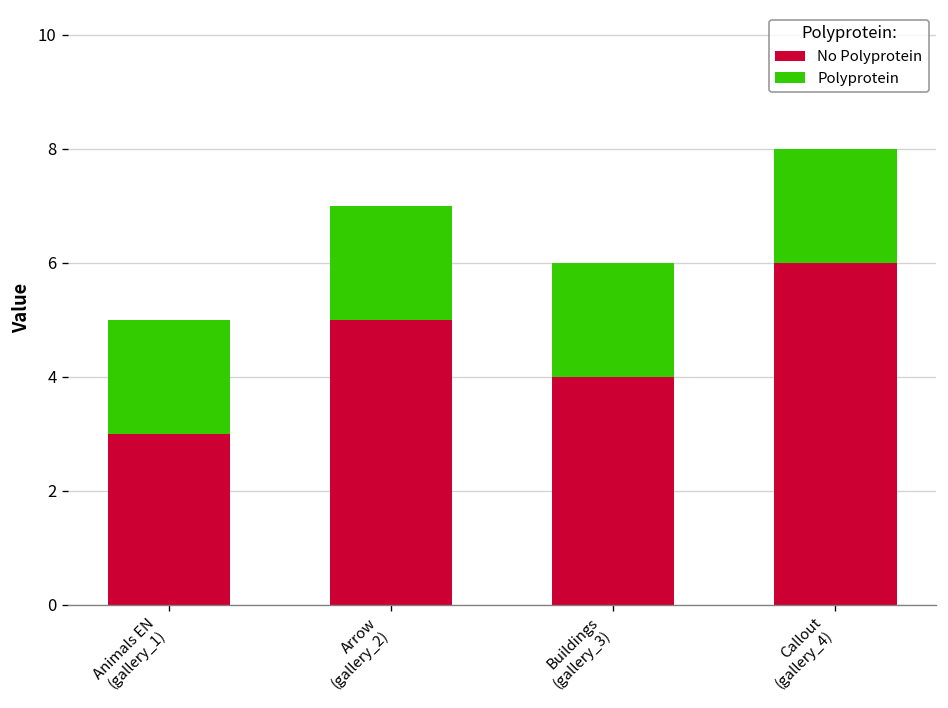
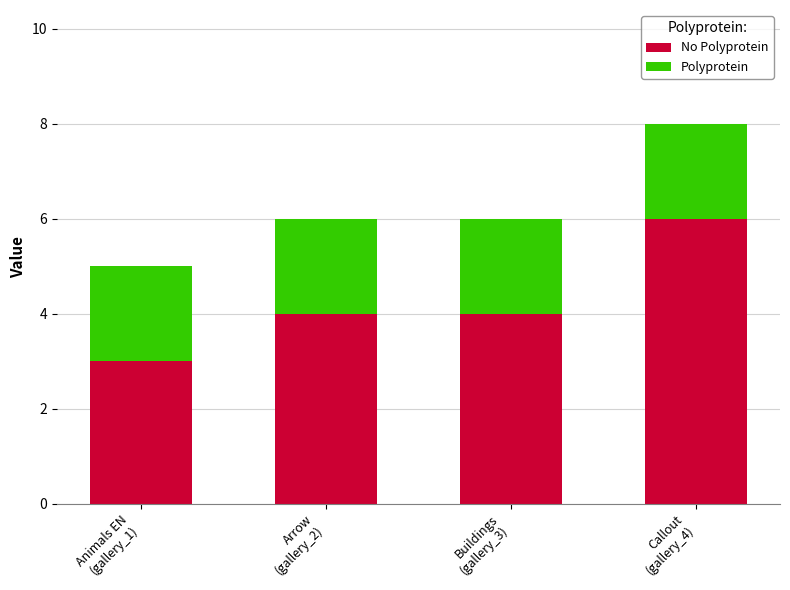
  {
    "No Polyprotein": {
      "Animals EN (gallery_1)": 3.0,
-     "Arrow (gallery_2)": 5.0,
+     "Arrow (gallery_2)": 4.0,
      "Buildings (gallery_3)": 4.0,
      "Callout (gallery_4)": 6.0
    },
    "Polyprotein": {
      "Animals EN (gallery_1)": 2.0,
      "Arrow (gallery_2)": 2.0,
      "Buildings (gallery_3)": 2.0,
      "Callout (gallery_4)": 2.0
    }
  }
